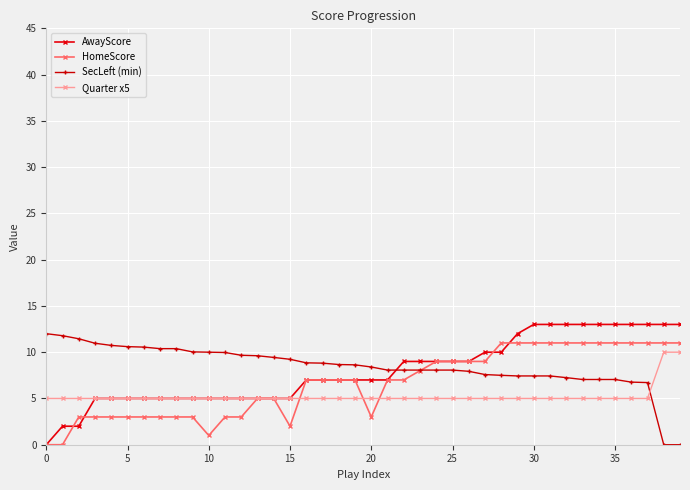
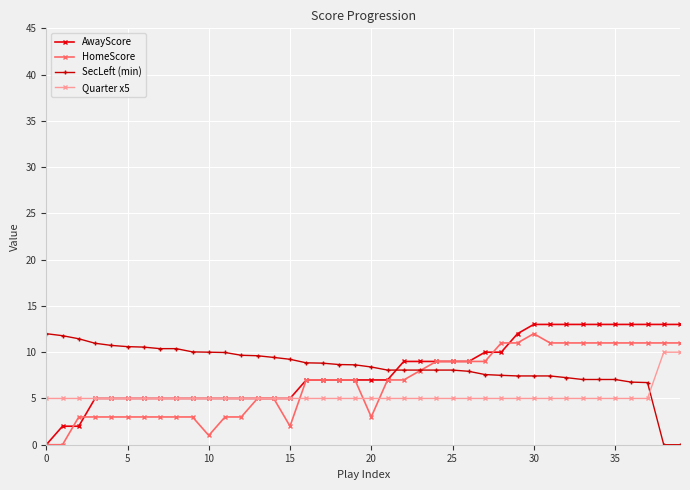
  {
    "HomeScore": {
      "5": 3,
      "10": 1,
      "15": 2,
      "20": 3,
-     "30": 11,
+     "30": 12,
      "35": 11
    },
    "Quarter x5": {
      "0": 5,
      "20": 5,
      "25": 5,
      "30": 5,
      "35": 5
    }
  }
